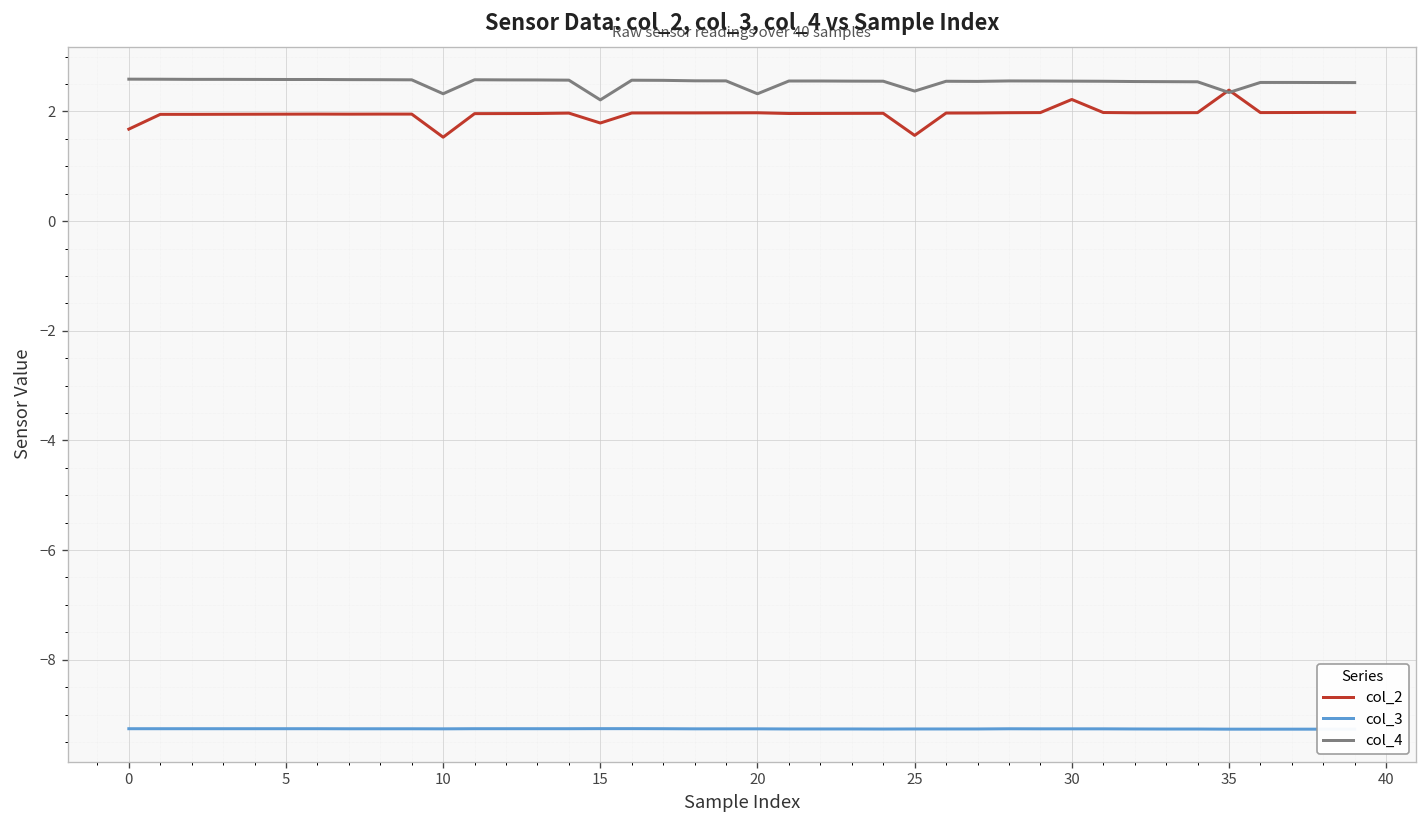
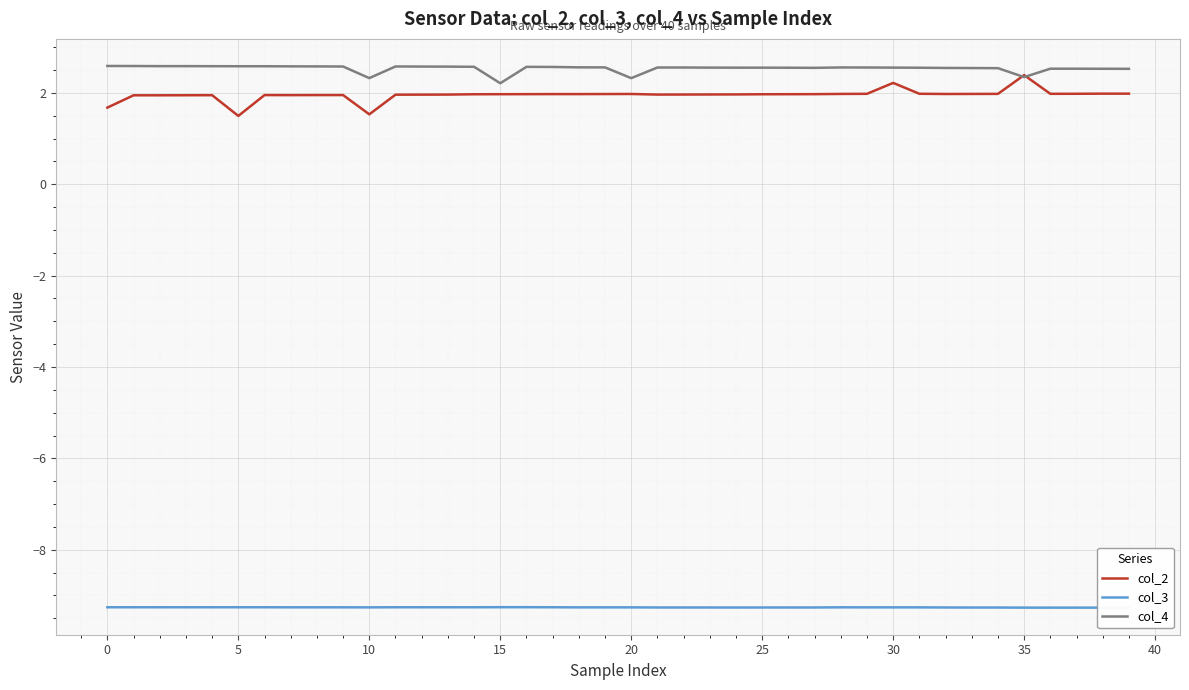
  {
    "col_2": {
      "0": 1.7,
-     "5": 2.0,
+     "5": 1.5,
      "10": 1.5,
-     "15": 1.8,
+     "15": 2.0,
      "20": 2.0,
-     "25": 1.6,
+     "25": 2.0,
      "30": 2.2
    },
    "col_3": {
      "0": -9.3,
      "5": -9.3,
      "10": -9.3,
      "15": -9.3,
      "20": -9.3,
      "25": -9.3,
      "30": -9.3,
      "35": -9.3
    },
    "col_4": {
      "0": 2.6,
      "5": 2.6,
      "10": 2.3,
      "15": 2.2,
      "20": 2.3,
-     "25": 2.4,
+     "25": 2.6,
      "30": 2.6
    }
  }
